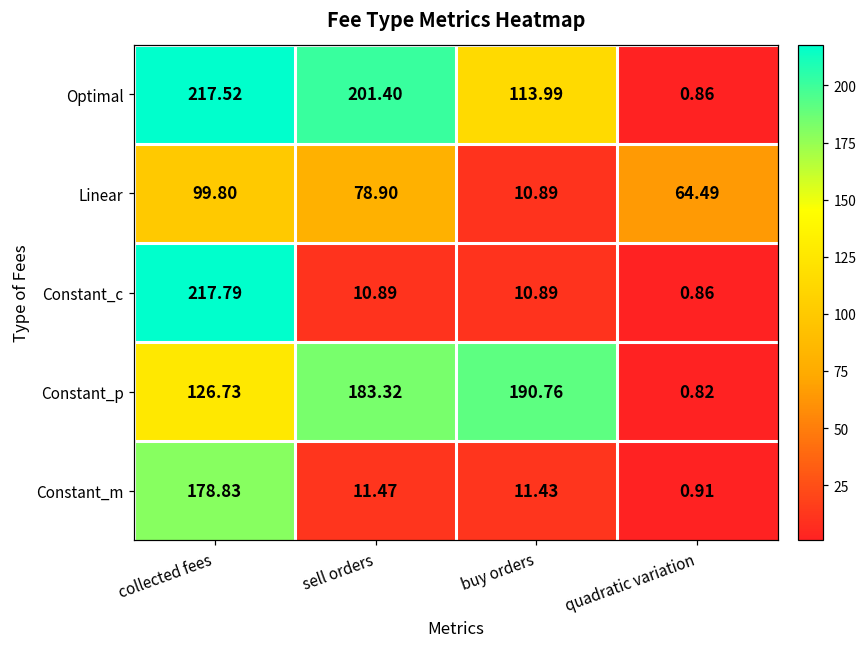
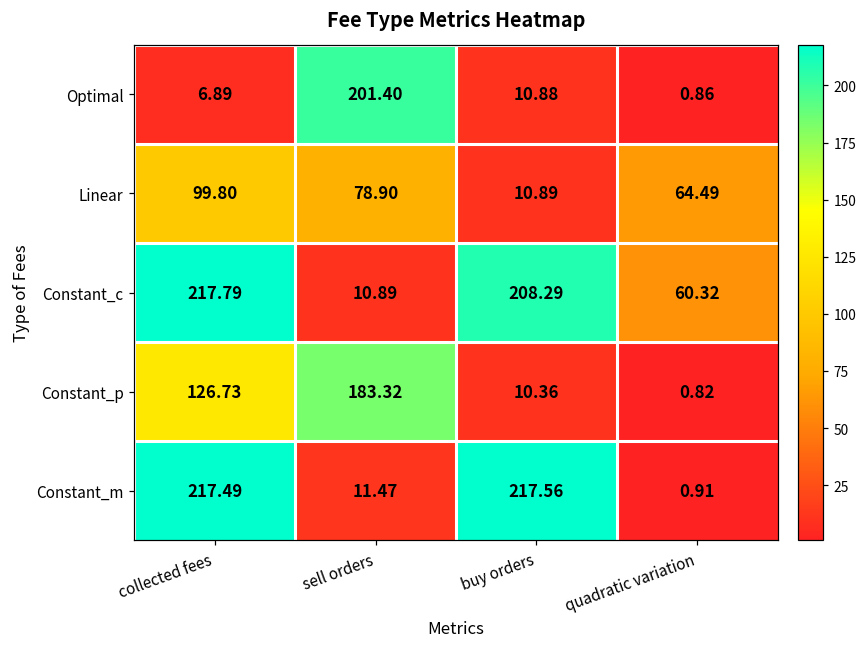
  {
    "Optimal": {
-     "collected fees": 217.52,
+     "collected fees": 6.89,
      "sell orders": 201.40,
-     "buy orders": 113.99,
+     "buy orders": 10.88,
      "quadratic variation": 0.86
    },
    "Linear": {
      "collected fees": 99.80,
      "sell orders": 78.90,
      "buy orders": 10.89,
      "quadratic variation": 64.49
    },
    "Constant_c": {
      "collected fees": 217.79,
      "sell orders": 10.89,
-     "buy orders": 10.89,
-     "quadratic variation": 0.86
+     "buy orders": 208.29,
+     "quadratic variation": 60.32
    },
    "Constant_p": {
      "collected fees": 126.73,
      "sell orders": 183.32,
-     "buy orders": 190.76,
+     "buy orders": 10.36,
      "quadratic variation": 0.82
    },
    "Constant_m": {
-     "collected fees": 178.83,
+     "collected fees": 217.49,
      "sell orders": 11.47,
-     "buy orders": 11.43,
+     "buy orders": 217.56,
      "quadratic variation": 0.91
    }
  }
